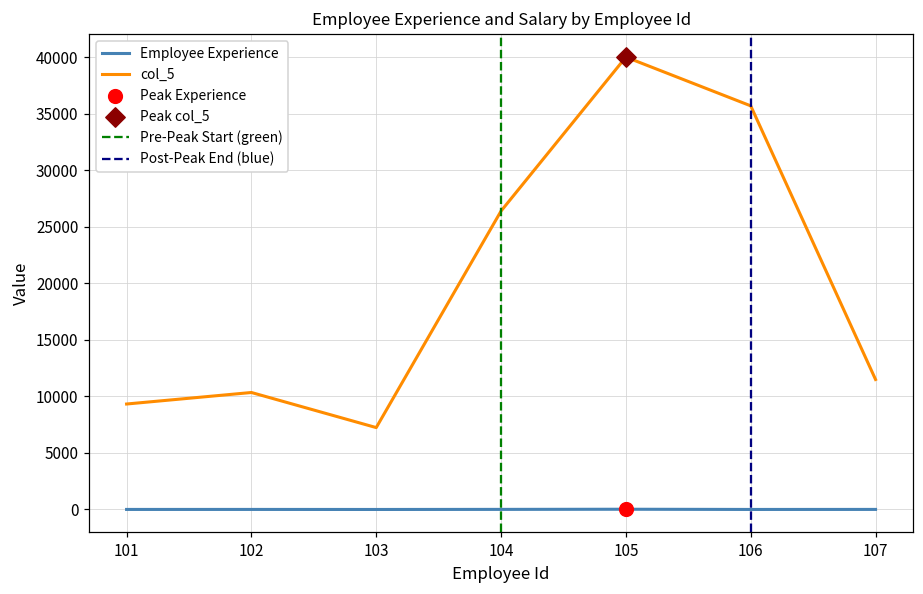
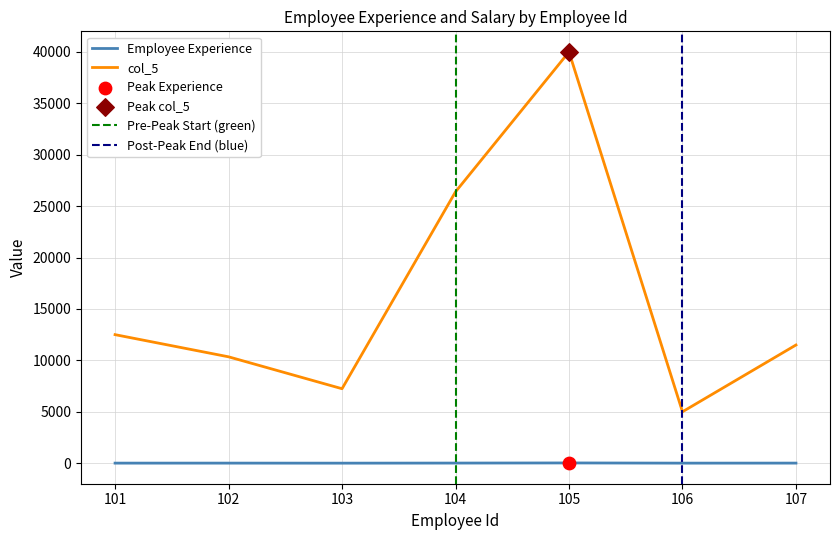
  {
    "Employee Experience": {
      "101": 0,
      "102": 0,
      "103": 0,
      "104": 0,
      "106": 0,
      "107": 0
    },
    "col_5": {
-     "101": 9300,
+     "101": 12500,
      "102": 10300,
      "103": 7200,
      "104": 26400,
-     "106": 35700,
+     "106": 5000,
      "107": 11500
    }
  }
